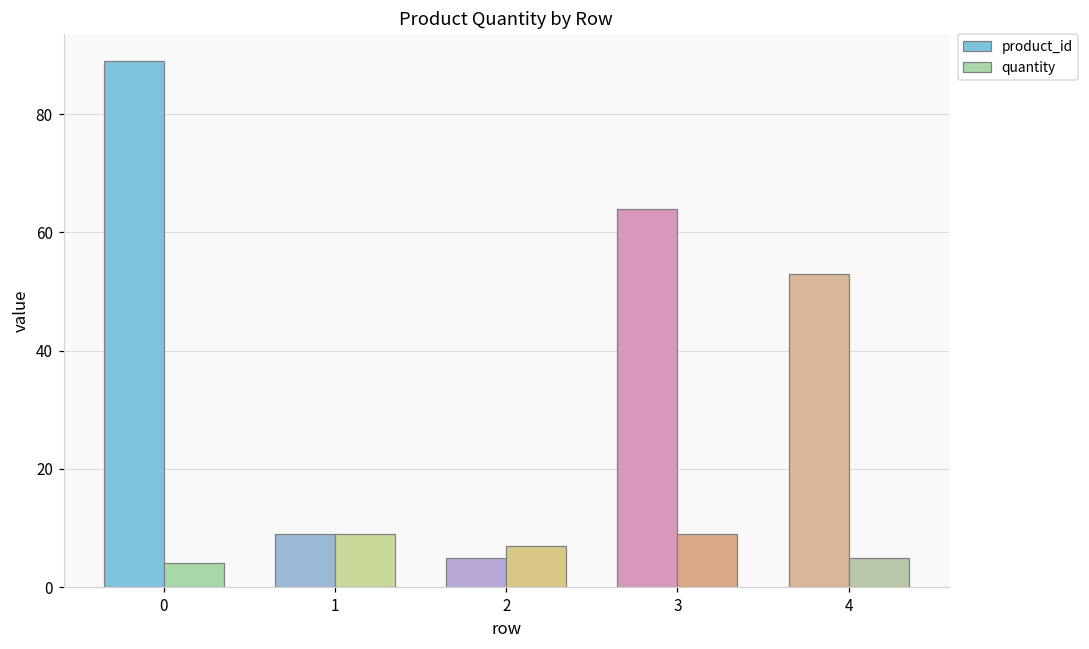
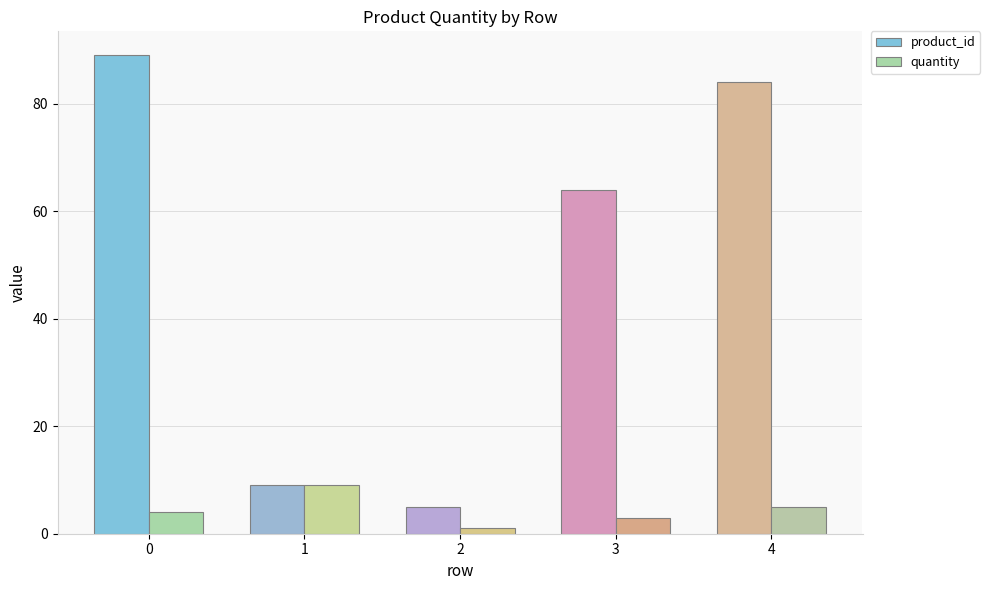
  {
    "product_id": {
      "0": 89,
      "1": 9,
      "2": 5,
      "3": 64,
-     "4": 53
+     "4": 84
    },
    "quantity": {
      "0": 4,
      "1": 9,
-     "2": 7,
-     "3": 9,
+     "2": 1,
+     "3": 3,
      "4": 5
    }
  }
